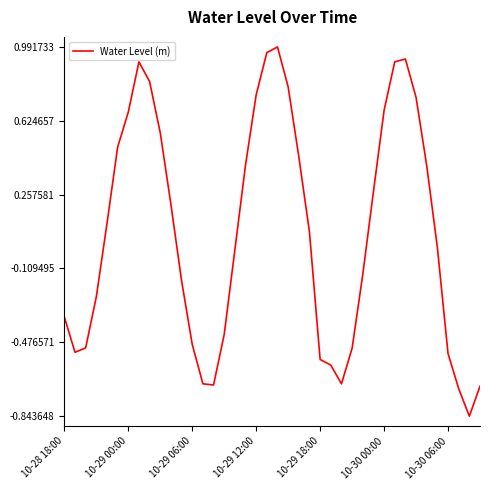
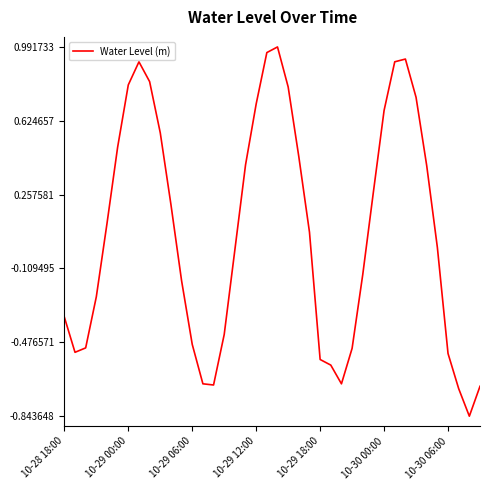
  {
    "10-28 18:00": -0.35,
-   "10-29 00:00": 0.67,
+   "10-29 00:00": 0.80,
    "10-29 06:00": -0.49,
-   "10-29 12:00": 0.75,
+   "10-29 12:00": 0.71,
    "10-29 18:00": -0.56,
    "10-30 00:00": 0.68,
    "10-30 06:00": -0.53
  }
